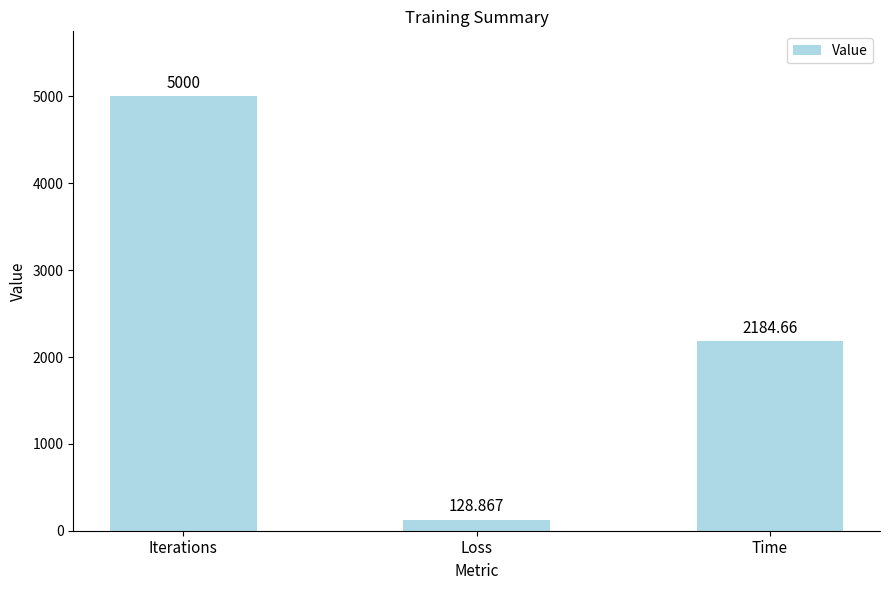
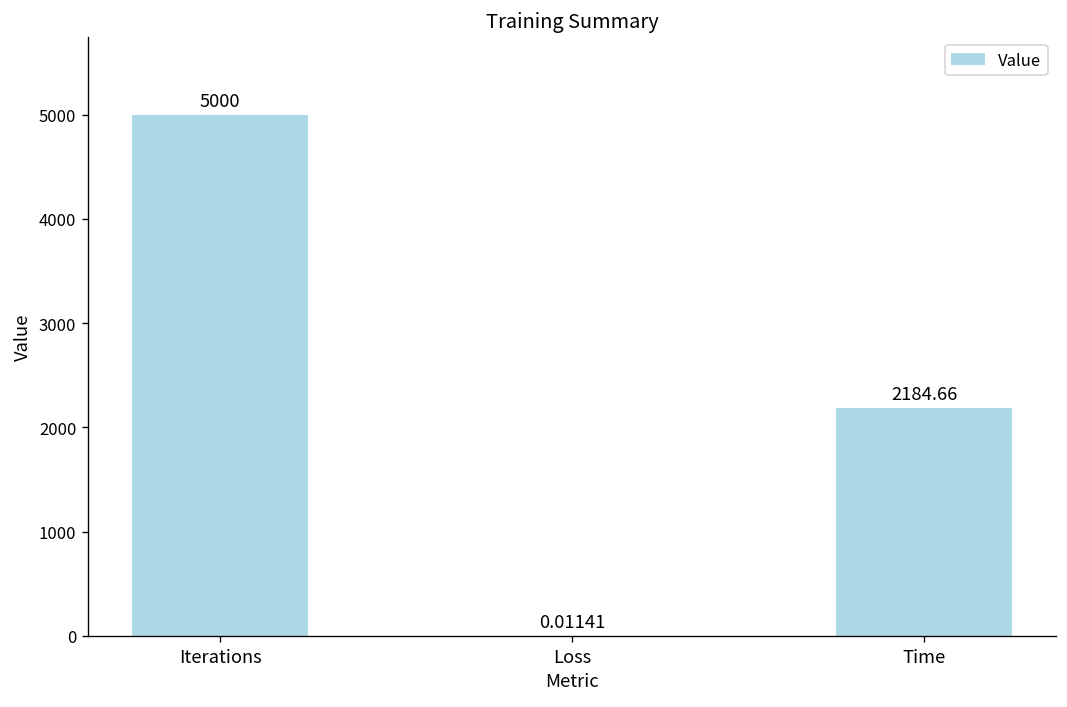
  {
    "Iterations": 5000,
-   "Loss": 128.867,
+   "Loss": 0.01141,
    "Time": 2184.66
  }
